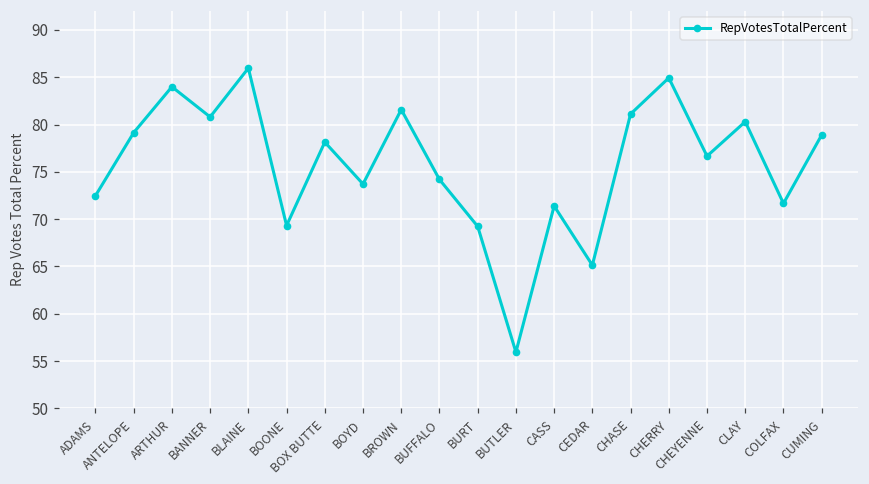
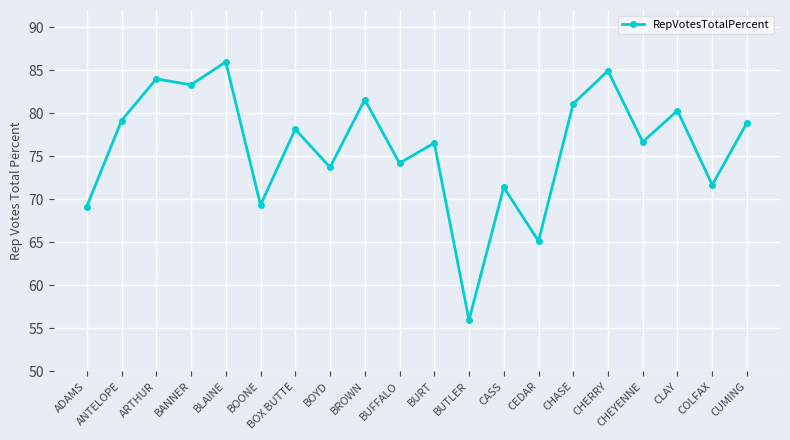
  {
-   "ADAMS": 72,
+   "ADAMS": 69,
    "ANTELOPE": 79,
    "ARTHUR": 84,
-   "BANNER": 81,
+   "BANNER": 83,
    "BLAINE": 86,
    "BOONE": 69,
    "BOX BUTTE": 78,
    "BOYD": 74,
    "BROWN": 82,
    "BUFFALO": 74,
-   "BURT": 69,
+   "BURT": 77,
    "BUTLER": 56,
    "CASS": 71,
    "CEDAR": 65,
    "CHASE": 81,
    "CHERRY": 85,
    "CHEYENNE": 77,
    "CLAY": 80,
    "COLFAX": 72,
    "CUMING": 79
  }
